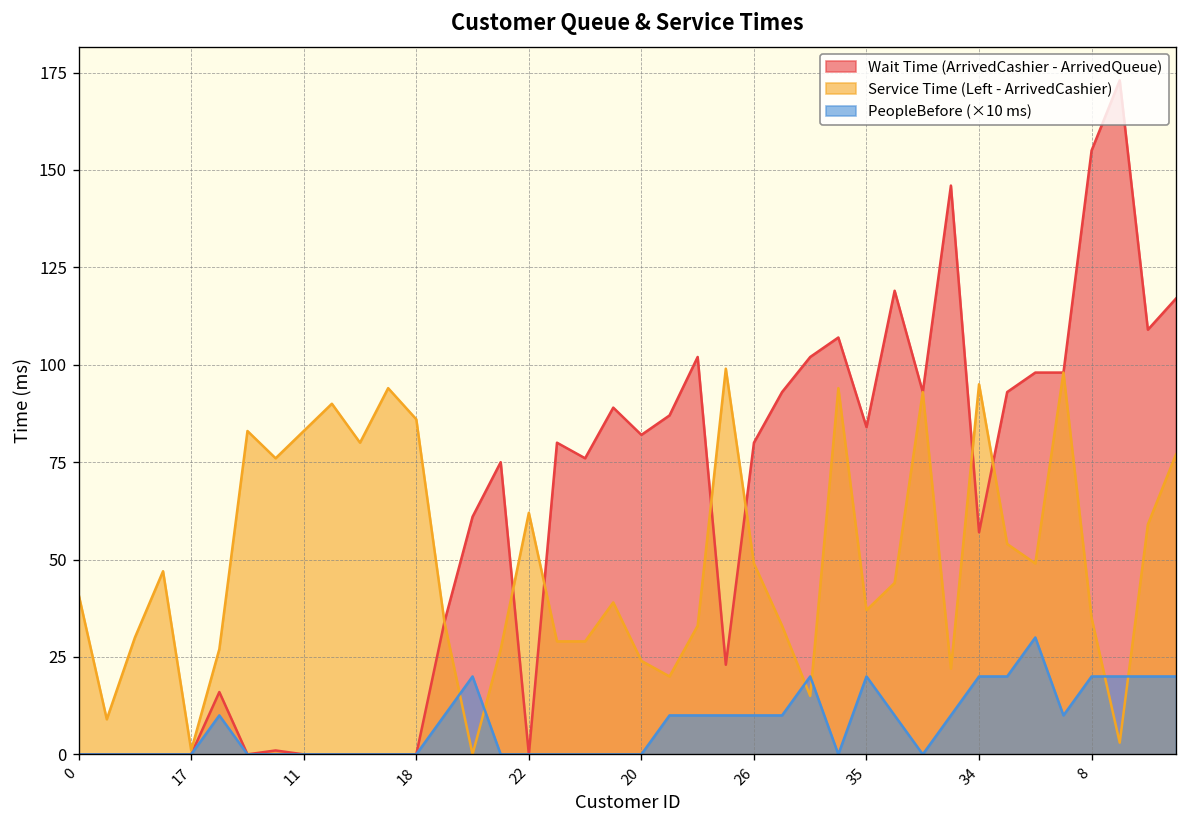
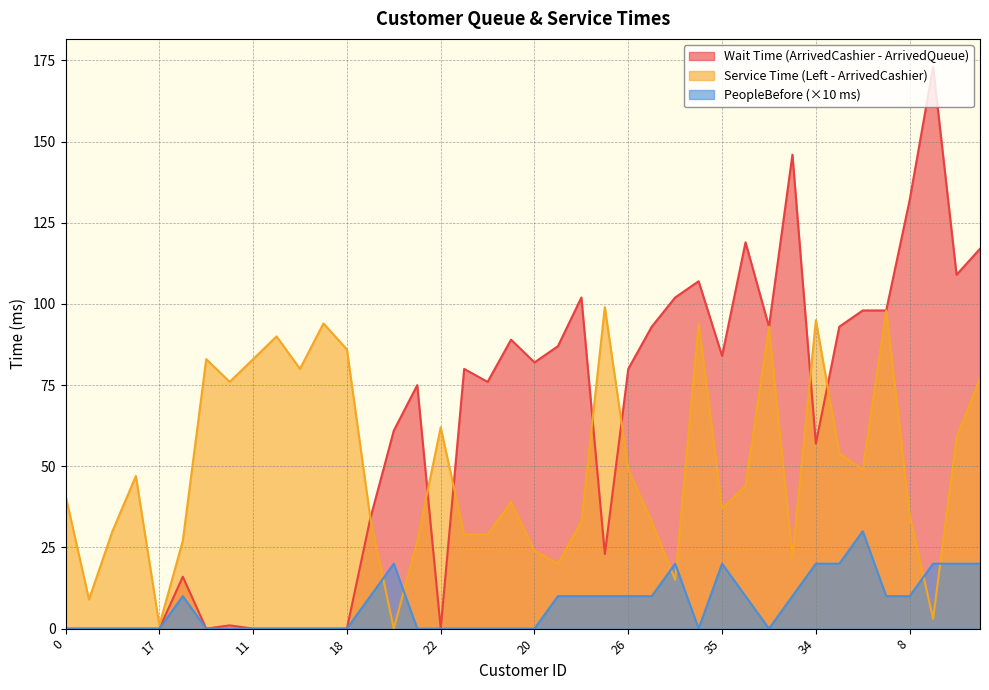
  {
    "Wait Time (ArrivedCashier - ArrivedQueue)": {
      "20": 82,
-     "8": 155
+     "8": 132
    },
    "Service Time (Left - ArrivedCashier)": {
      "0": 41,
      "20": 24,
      "8": 35
    },
    "PeopleBefore (×10 ms)": {
      "20": 0,
-     "8": 20
+     "8": 10
    }
  }
